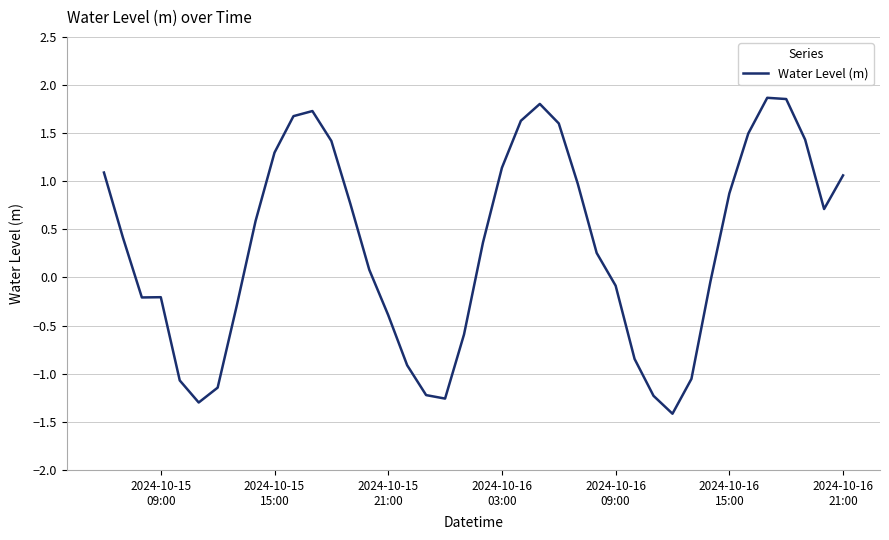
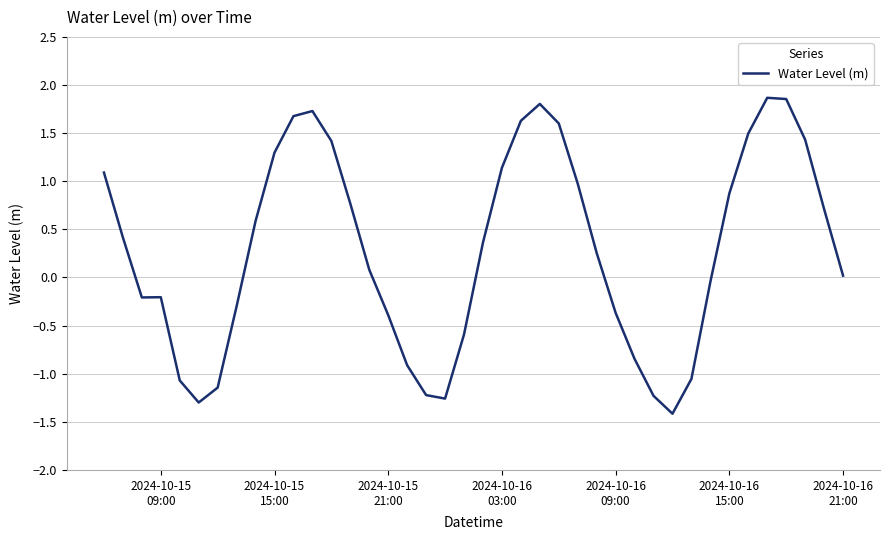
  {
    "2024-10-15 09:00": -0.2,
    "2024-10-15 15:00": 1.3,
    "2024-10-15 21:00": -0.4,
    "2024-10-16 03:00": 1.1,
-   "2024-10-16 09:00": -0.1,
+   "2024-10-16 09:00": -0.4,
    "2024-10-16 15:00": 0.9,
-   "2024-10-16 21:00": 1.1
+   "2024-10-16 21:00": 0.0
  }
